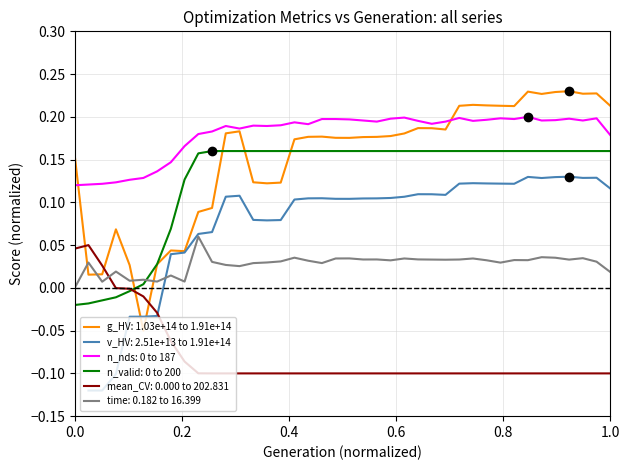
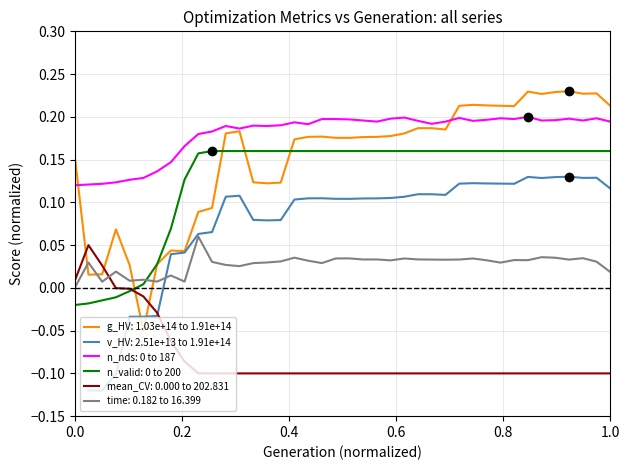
  {
    "g_HV: 1.03e+14 to 1.91e+14": {
      "0.0": 0.15,
      "1.0": 0.21
    },
    "v_HV: 2.51e+13 to 1.91e+14": {
      "1.0": 0.12
    },
    "n_nds: 0 to 187": {
      "0.0": 0.12,
-     "1.0": 0.18
+     "1.0": 0.19
    },
    "n_valid: 0 to 200": {
      "0.0": -0.02,
      "1.0": 0.16
    },
    "mean_CV: 0.000 to 202.831": {
-     "0.0": 0.05,
+     "0.0": 0.01,
      "1.0": -0.10
    },
    "time: 0.182 to 16.399": {
      "0.0": 0.00,
      "1.0": 0.02
    }
  }
